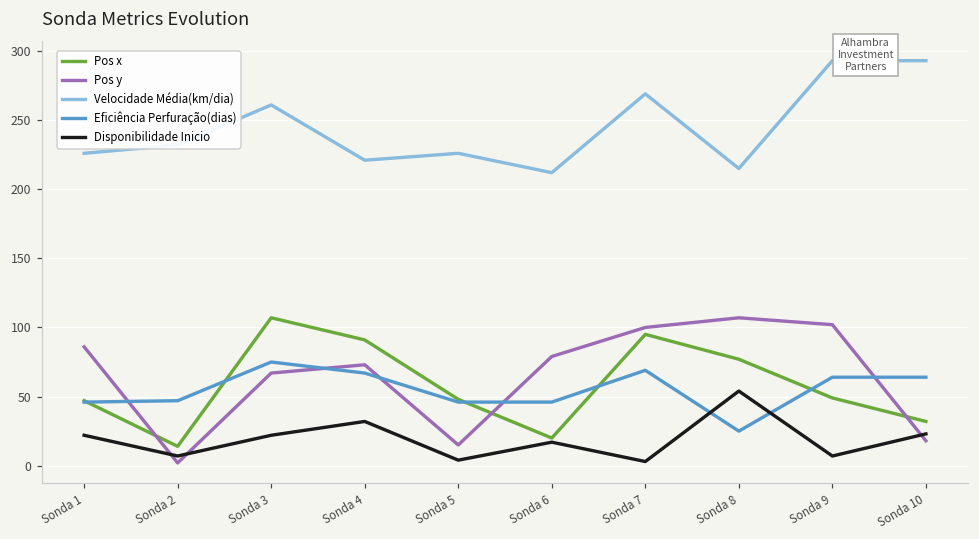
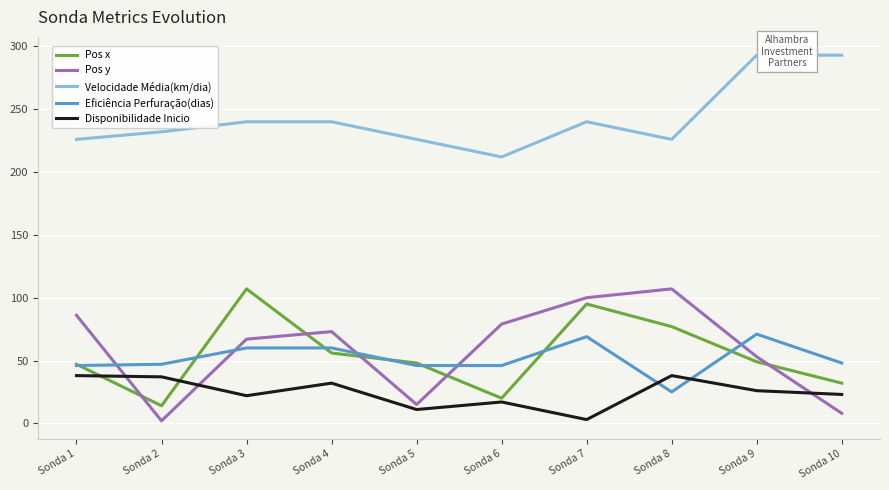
  {
    "Pos x": {
      "Sonda 2": 14,
      "Sonda 3": 107,
-     "Sonda 4": 91,
+     "Sonda 4": 56,
      "Sonda 6": 20,
      "Sonda 7": 95,
      "Sonda 8": 77,
      "Sonda 9": 49,
      "Sonda 10": 32
    },
    "Pos y": {
      "Sonda 1": 86,
      "Sonda 2": 2,
      "Sonda 3": 67,
      "Sonda 4": 73,
      "Sonda 5": 15,
      "Sonda 6": 79,
      "Sonda 7": 100,
      "Sonda 8": 107,
-     "Sonda 9": 102,
-     "Sonda 10": 18
+     "Sonda 9": 53,
+     "Sonda 10": 8
    },
    "Velocidade Média(km/dia)": {
      "Sonda 1": 226,
      "Sonda 2": 232,
-     "Sonda 3": 261,
-     "Sonda 4": 221,
+     "Sonda 3": 240,
+     "Sonda 4": 240,
      "Sonda 5": 226,
      "Sonda 6": 212,
-     "Sonda 7": 269,
-     "Sonda 8": 215,
+     "Sonda 7": 240,
+     "Sonda 8": 226,
      "Sonda 9": 293,
      "Sonda 10": 293
    },
    "Eficiência Perfuração(dias)": {
      "Sonda 2": 47,
-     "Sonda 3": 75,
-     "Sonda 4": 67,
+     "Sonda 3": 60,
+     "Sonda 4": 60,
      "Sonda 6": 46,
      "Sonda 7": 69,
      "Sonda 8": 25,
-     "Sonda 9": 64,
-     "Sonda 10": 64
+     "Sonda 9": 71,
+     "Sonda 10": 48
    },
    "Disponibilidade Inicio": {
-     "Sonda 1": 22,
-     "Sonda 2": 7,
+     "Sonda 1": 38,
+     "Sonda 2": 37,
      "Sonda 3": 22,
      "Sonda 4": 32,
-     "Sonda 5": 4,
+     "Sonda 5": 11,
      "Sonda 6": 17,
      "Sonda 7": 3,
-     "Sonda 8": 54,
-     "Sonda 9": 7,
+     "Sonda 8": 38,
+     "Sonda 9": 26,
      "Sonda 10": 23
    }
  }
